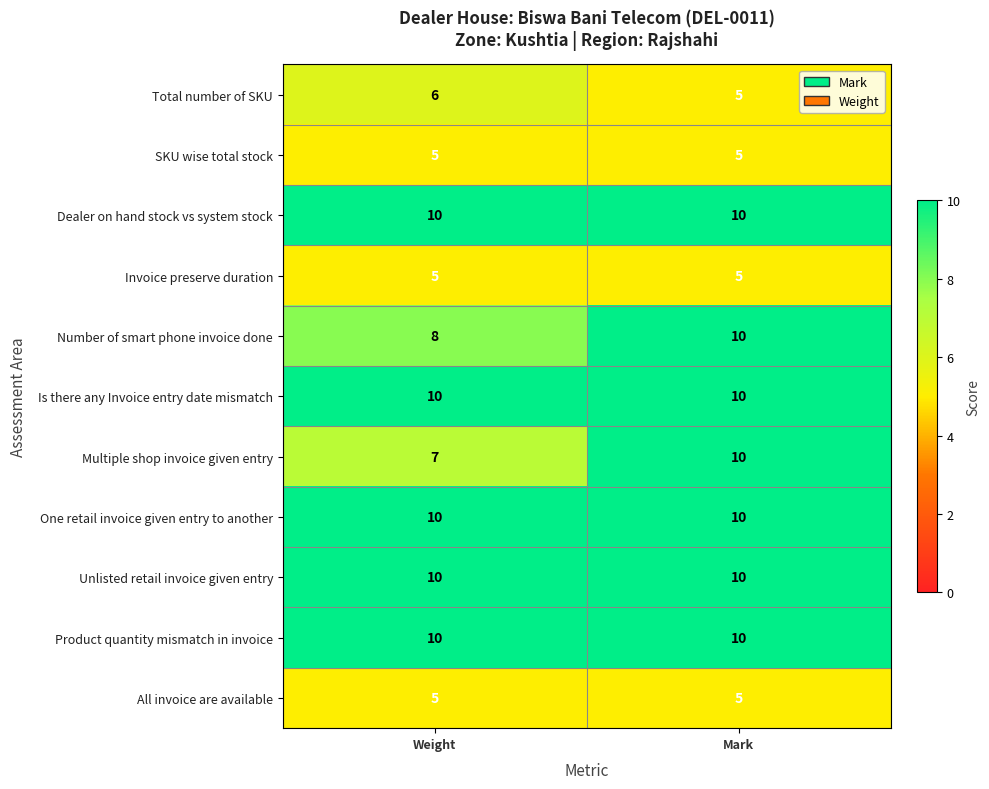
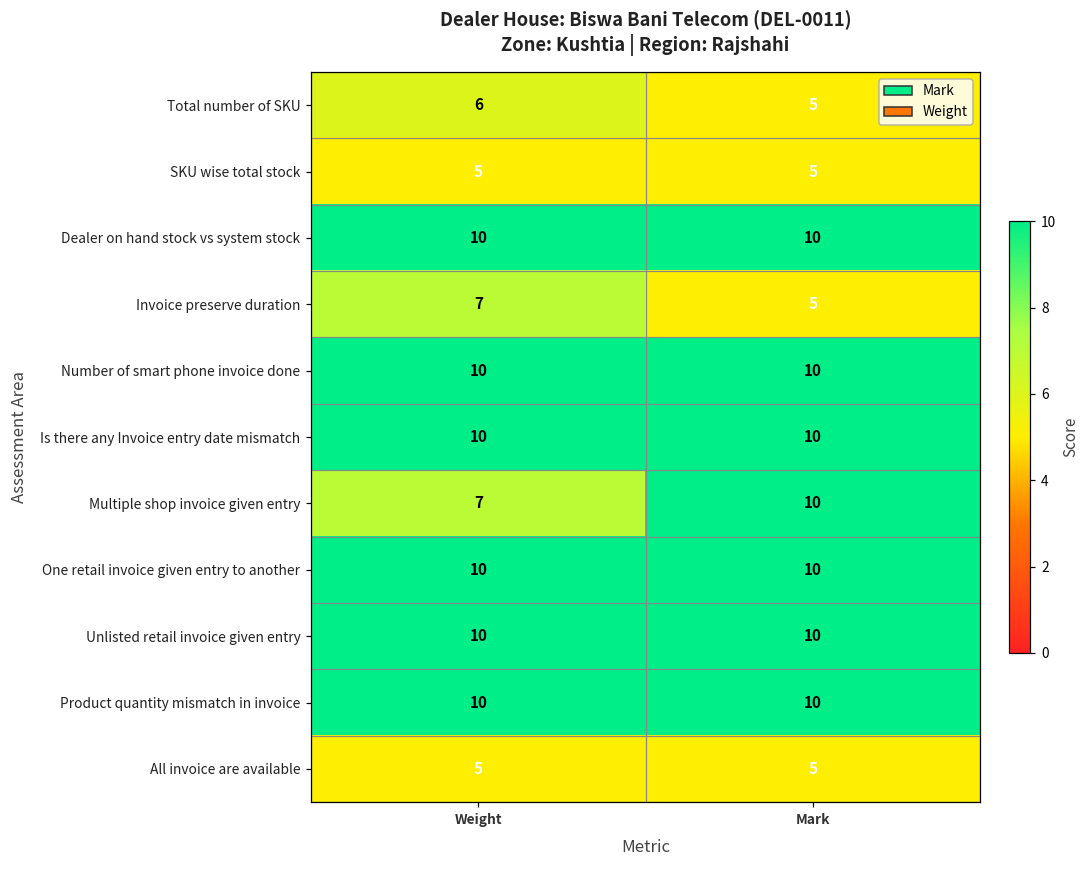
  {
    "Total number of SKU": {
      "Weight": 6,
      "Mark": 5
    },
    "SKU wise total stock": {
      "Weight": 5,
      "Mark": 5
    },
    "Dealer on hand stock vs system stock": {
      "Weight": 10,
      "Mark": 10
    },
    "Invoice preserve duration": {
-     "Weight": 5,
+     "Weight": 7,
      "Mark": 5
    },
    "Number of smart phone invoice done": {
-     "Weight": 8,
+     "Weight": 10,
      "Mark": 10
    },
    "Is there any Invoice entry date mismatch": {
      "Weight": 10,
      "Mark": 10
    },
    "Multiple shop invoice given entry": {
      "Weight": 7,
      "Mark": 10
    },
    "One retail invoice given entry to another": {
      "Weight": 10,
      "Mark": 10
    },
    "Unlisted retail invoice given entry": {
      "Weight": 10,
      "Mark": 10
    },
    "Product quantity mismatch in invoice": {
      "Weight": 10,
      "Mark": 10
    },
    "All invoice are available": {
      "Weight": 5,
      "Mark": 5
    }
  }
